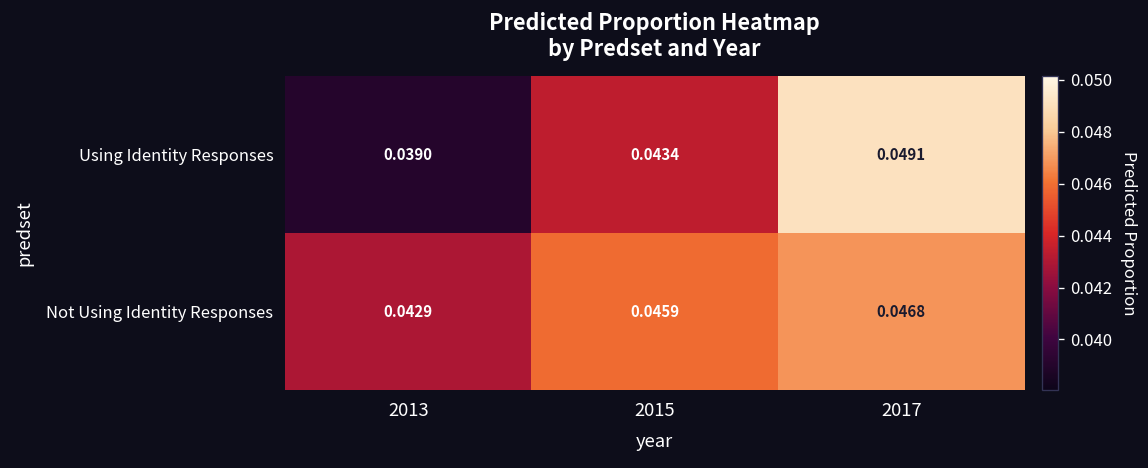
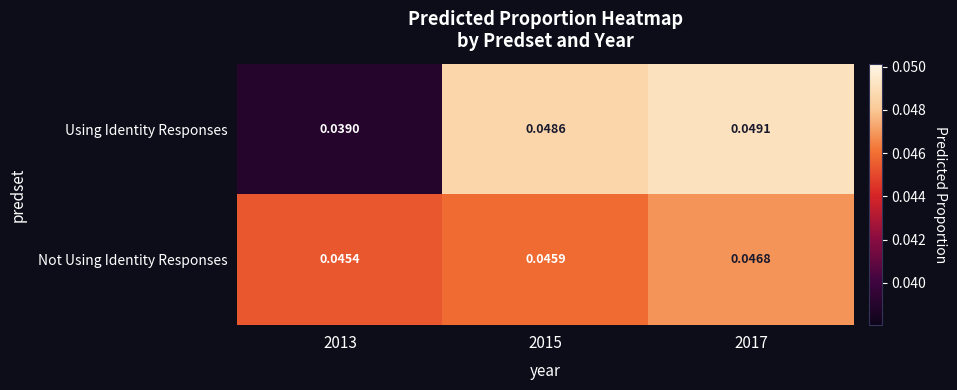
  {
    "Using Identity Responses": {
      "2013": 0.0390,
-     "2015": 0.0434,
+     "2015": 0.0486,
      "2017": 0.0491
    },
    "Not Using Identity Responses": {
-     "2013": 0.0429,
+     "2013": 0.0454,
      "2015": 0.0459,
      "2017": 0.0468
    }
  }
